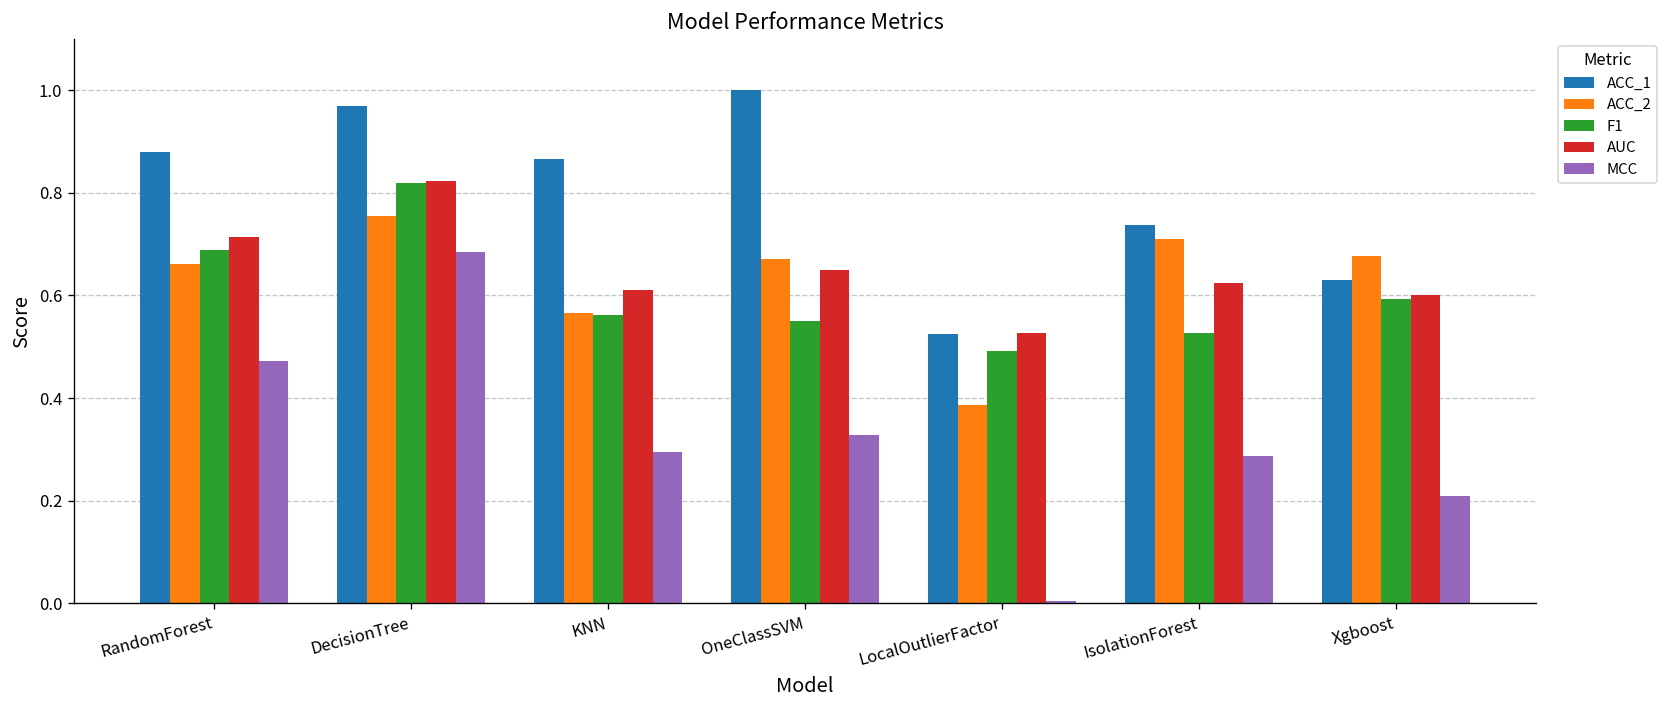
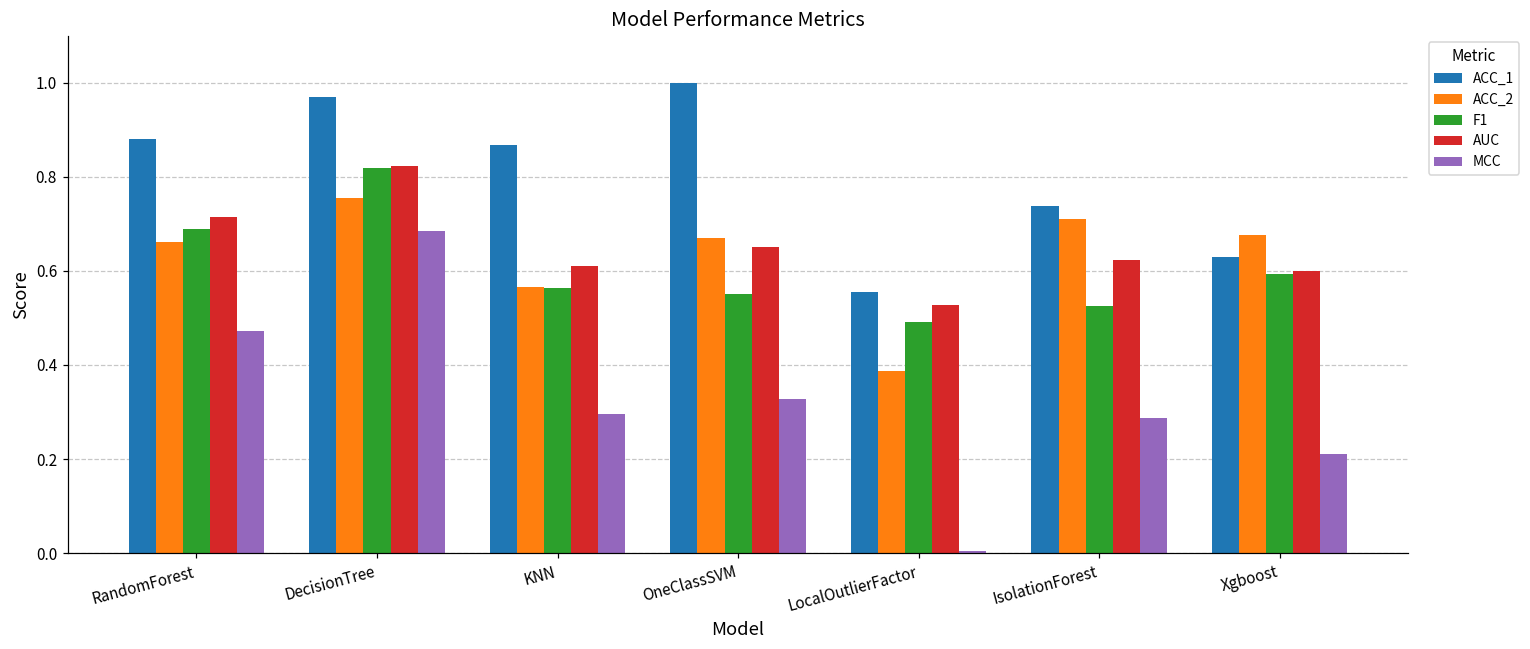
  {
    "ACC_1": {
      "RandomForest": 0.88,
      "DecisionTree": 0.97,
      "KNN": 0.87,
      "OneClassSVM": 1.00,
-     "LocalOutlierFactor": 0.53,
+     "LocalOutlierFactor": 0.55,
      "IsolationForest": 0.74,
      "Xgboost": 0.63
    },
    "ACC_2": {
      "RandomForest": 0.66,
      "DecisionTree": 0.76,
      "KNN": 0.57,
      "OneClassSVM": 0.67,
      "LocalOutlierFactor": 0.39,
      "IsolationForest": 0.71,
      "Xgboost": 0.68
    },
    "F1": {
      "RandomForest": 0.69,
      "DecisionTree": 0.82,
      "KNN": 0.56,
      "OneClassSVM": 0.55,
      "LocalOutlierFactor": 0.49,
      "IsolationForest": 0.53,
      "Xgboost": 0.59
    },
    "AUC": {
      "RandomForest": 0.71,
      "DecisionTree": 0.82,
      "KNN": 0.61,
      "OneClassSVM": 0.65,
      "LocalOutlierFactor": 0.53,
      "IsolationForest": 0.62,
      "Xgboost": 0.60
    },
    "MCC": {
      "RandomForest": 0.47,
      "DecisionTree": 0.68,
      "KNN": 0.30,
      "OneClassSVM": 0.33,
      "IsolationForest": 0.29,
      "Xgboost": 0.21
    }
  }
